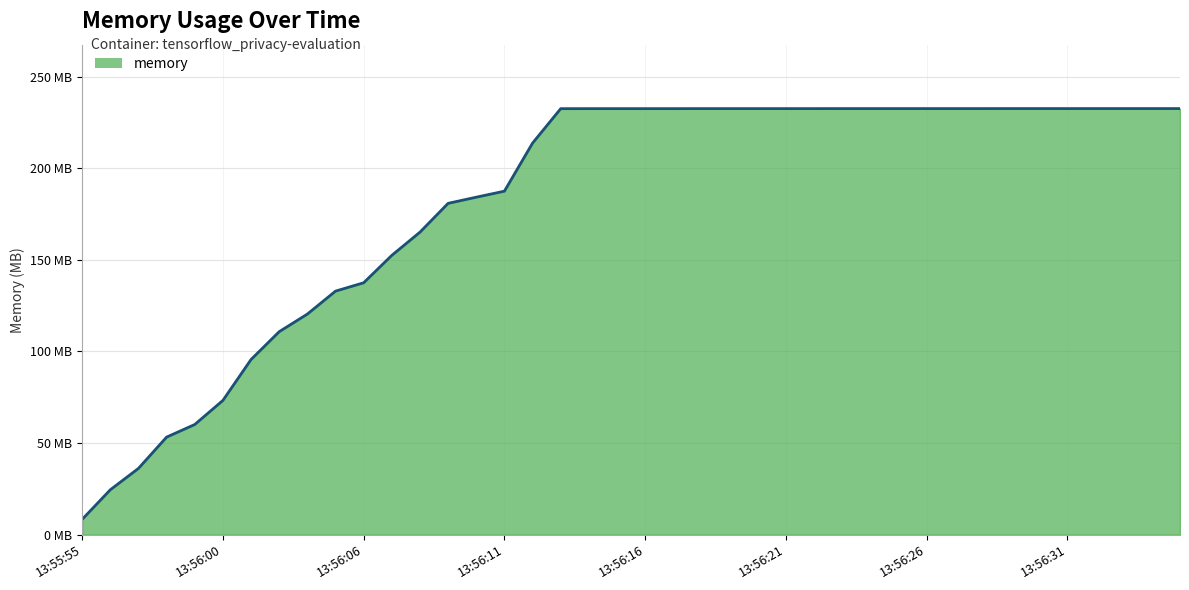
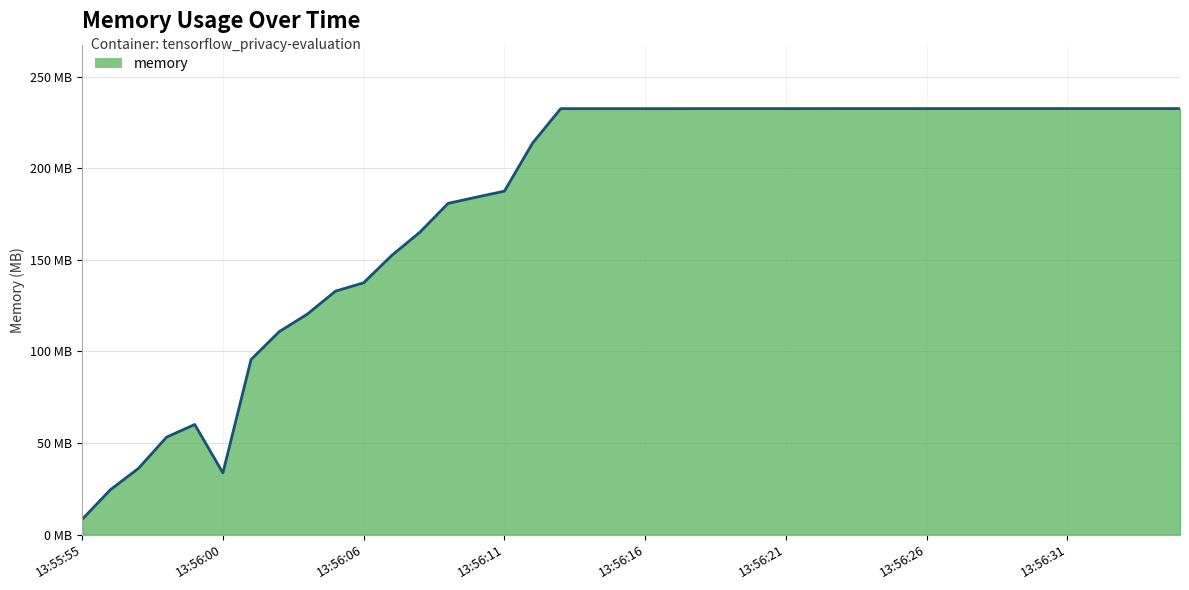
  {
    "13:55:55": "8 MB",
-   "13:56:00": "73 MB",
+   "13:56:00": "34 MB",
    "13:56:06": "137 MB",
    "13:56:11": "187 MB",
    "13:56:16": "233 MB",
    "13:56:21": "233 MB",
    "13:56:26": "233 MB",
    "13:56:31": "233 MB"
  }
